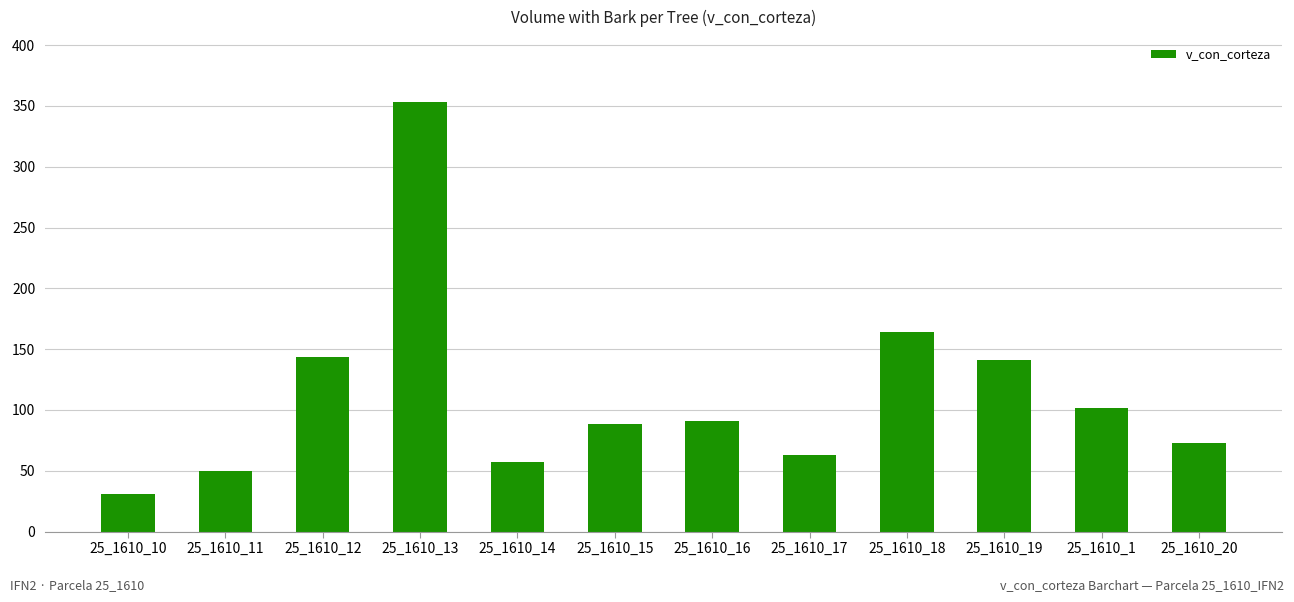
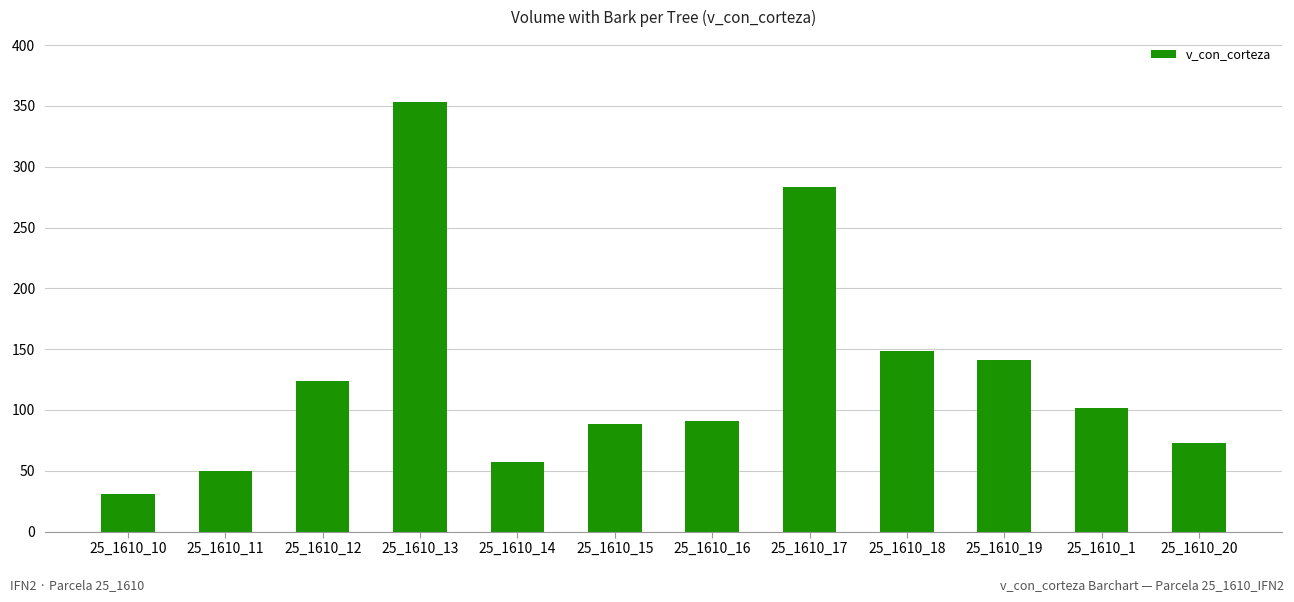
  {
    "25_1610_10": 31,
    "25_1610_11": 50,
-   "25_1610_12": 143,
+   "25_1610_12": 124,
    "25_1610_13": 354,
    "25_1610_14": 58,
    "25_1610_15": 88,
    "25_1610_16": 91,
-   "25_1610_17": 63,
-   "25_1610_18": 164,
+   "25_1610_17": 283,
+   "25_1610_18": 149,
    "25_1610_19": 141,
    "25_1610_1": 102,
    "25_1610_20": 73
  }
